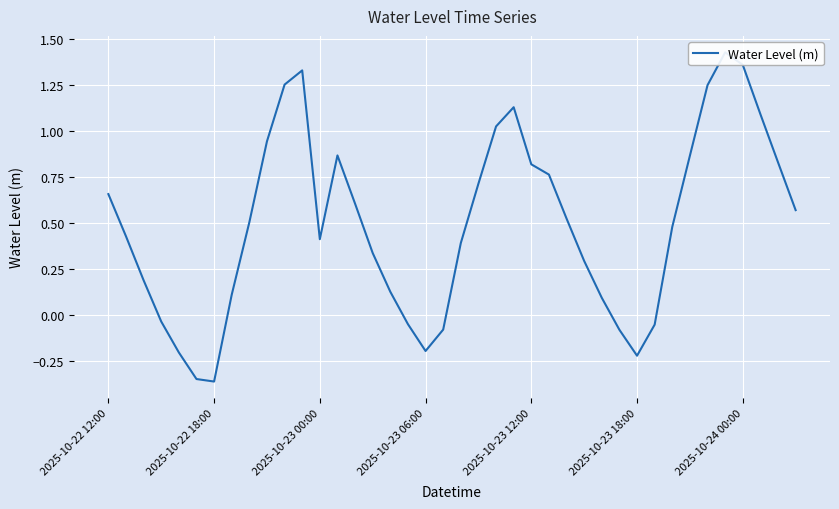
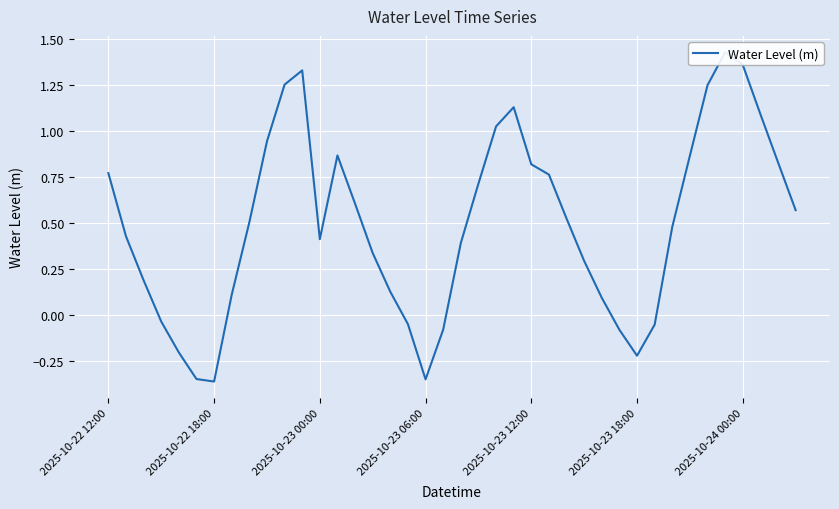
  {
-   "2025-10-22 12:00": 0.66,
+   "2025-10-22 12:00": 0.77,
    "2025-10-22 18:00": -0.36,
    "2025-10-23 00:00": 0.41,
-   "2025-10-23 06:00": -0.20,
+   "2025-10-23 06:00": -0.35,
    "2025-10-23 12:00": 0.82,
    "2025-10-23 18:00": -0.22
  }
